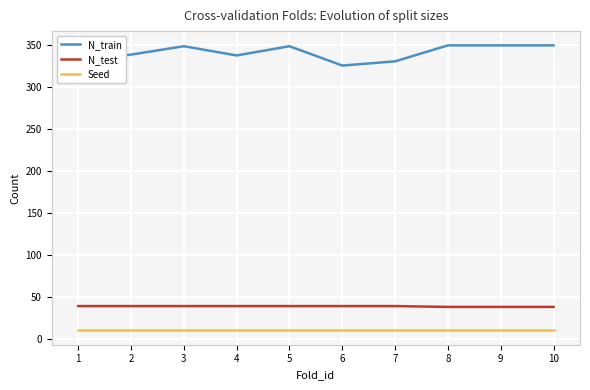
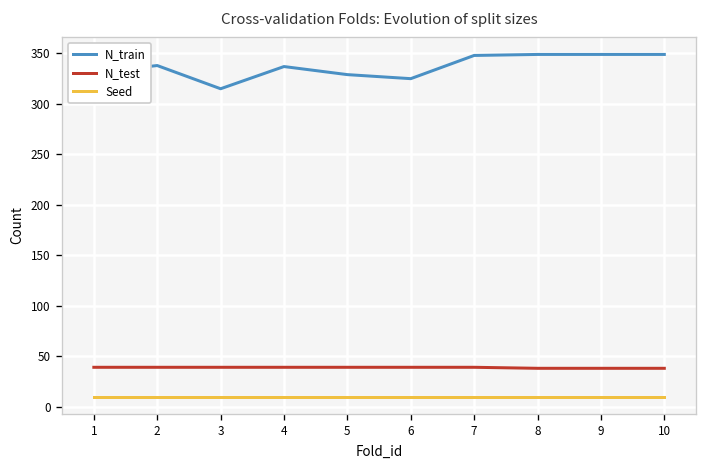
  {
    "N_train": {
      "2": 340,
-     "3": 350,
+     "3": 320,
      "4": 340,
-     "5": 350,
+     "5": 330,
      "6": 330,
-     "7": 330,
+     "7": 350,
      "8": 350,
      "9": 350,
      "10": 350
    },
    "N_test": {
      "1": 40,
      "2": 40,
      "3": 40,
      "4": 40,
      "5": 40,
      "6": 40,
      "7": 40,
      "8": 40,
      "9": 40,
      "10": 40
    },
    "Seed": {
      "1": 10,
      "2": 10,
      "3": 10,
      "4": 10,
      "5": 10,
      "6": 10,
      "7": 10,
      "8": 10,
      "9": 10,
      "10": 10
    }
  }
